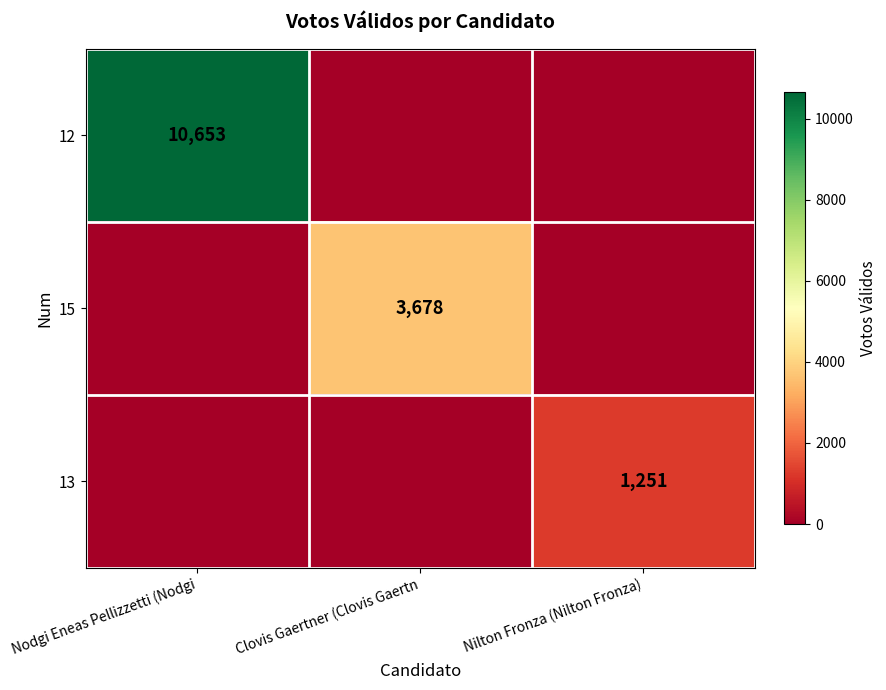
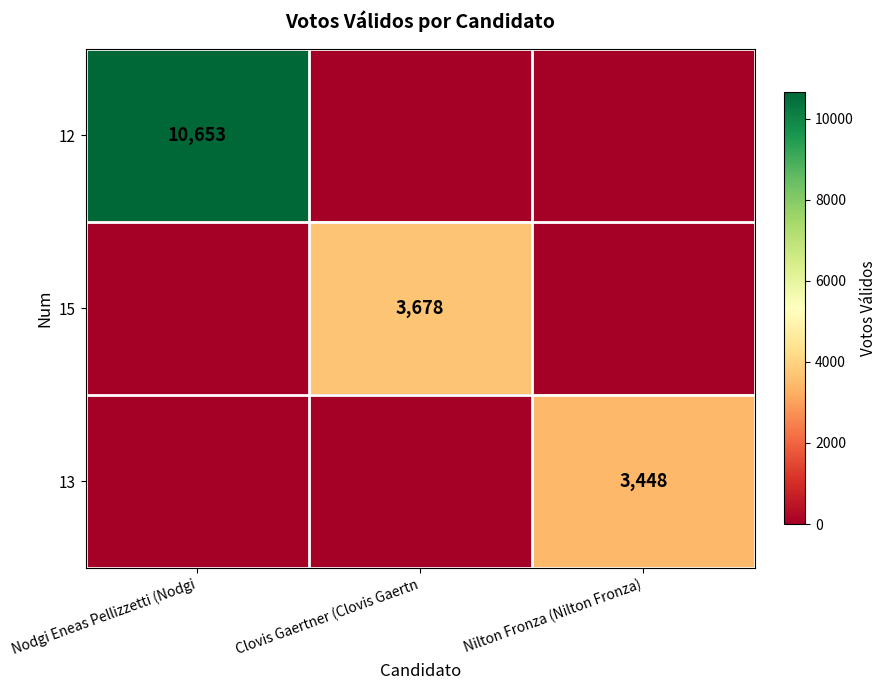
  {
    "12": {
      "Nodgi Eneas Pellizzetti (Nodgi": "10,653"
    },
    "15": {
      "Clovis Gaertner (Clovis Gaertn": "3,678"
    },
    "13": {
-     "Nilton Fronza (Nilton Fronza)": "1,251"
+     "Nilton Fronza (Nilton Fronza)": "3,448"
    }
  }
